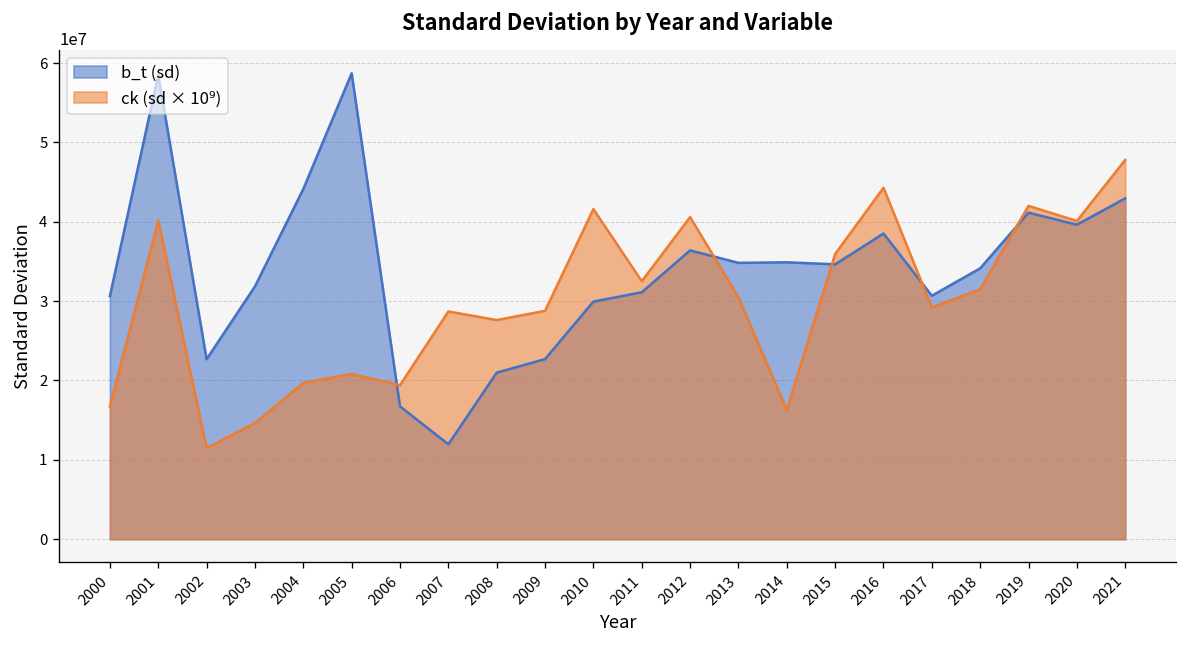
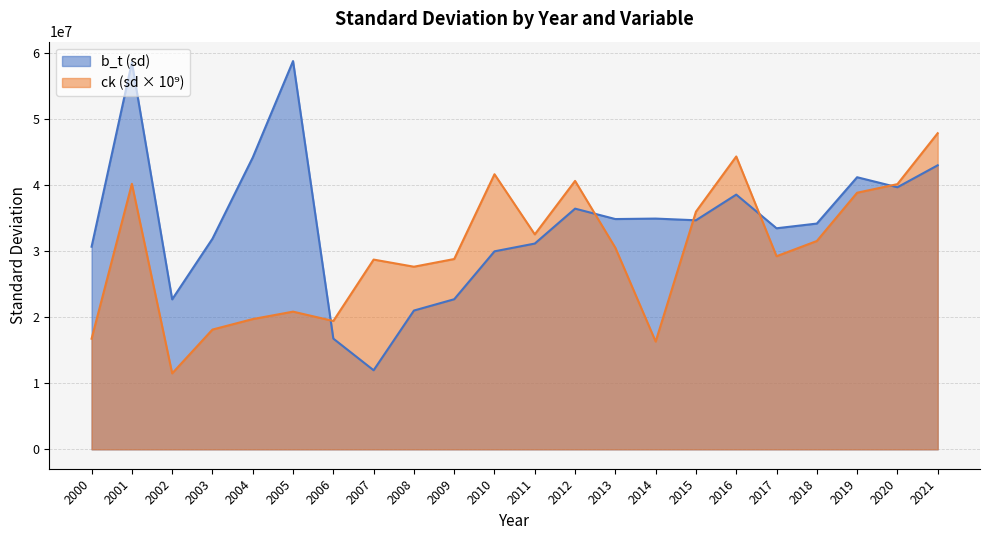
  {
    "b_t (sd)": {
      "2000": 31000000,
      "2002": 23000000,
      "2003": 32000000,
      "2004": 44000000,
      "2005": 59000000,
      "2006": 17000000,
      "2007": 12000000,
      "2008": 21000000,
      "2009": 23000000,
      "2010": 30000000,
      "2011": 31000000,
      "2012": 36000000,
      "2013": 35000000,
      "2014": 35000000,
      "2015": 35000000,
      "2016": 39000000,
-     "2017": 31000000,
+     "2017": 33000000,
      "2018": 34000000,
      "2019": 41000000,
      "2020": 40000000,
      "2021": 43000000
    },
    "ck (sd × 10⁹)": {
      "2000": 17000000,
      "2001": 40000000,
      "2002": 11000000,
-     "2003": 15000000,
+     "2003": 18000000,
      "2004": 20000000,
      "2005": 21000000,
      "2006": 19000000,
      "2007": 29000000,
      "2008": 28000000,
      "2009": 29000000,
      "2010": 42000000,
      "2011": 33000000,
      "2012": 41000000,
      "2013": 30000000,
      "2014": 16000000,
      "2015": 36000000,
      "2016": 44000000,
      "2017": 29000000,
      "2018": 32000000,
-     "2019": 42000000,
+     "2019": 39000000,
      "2020": 40000000,
      "2021": 48000000
    }
  }
